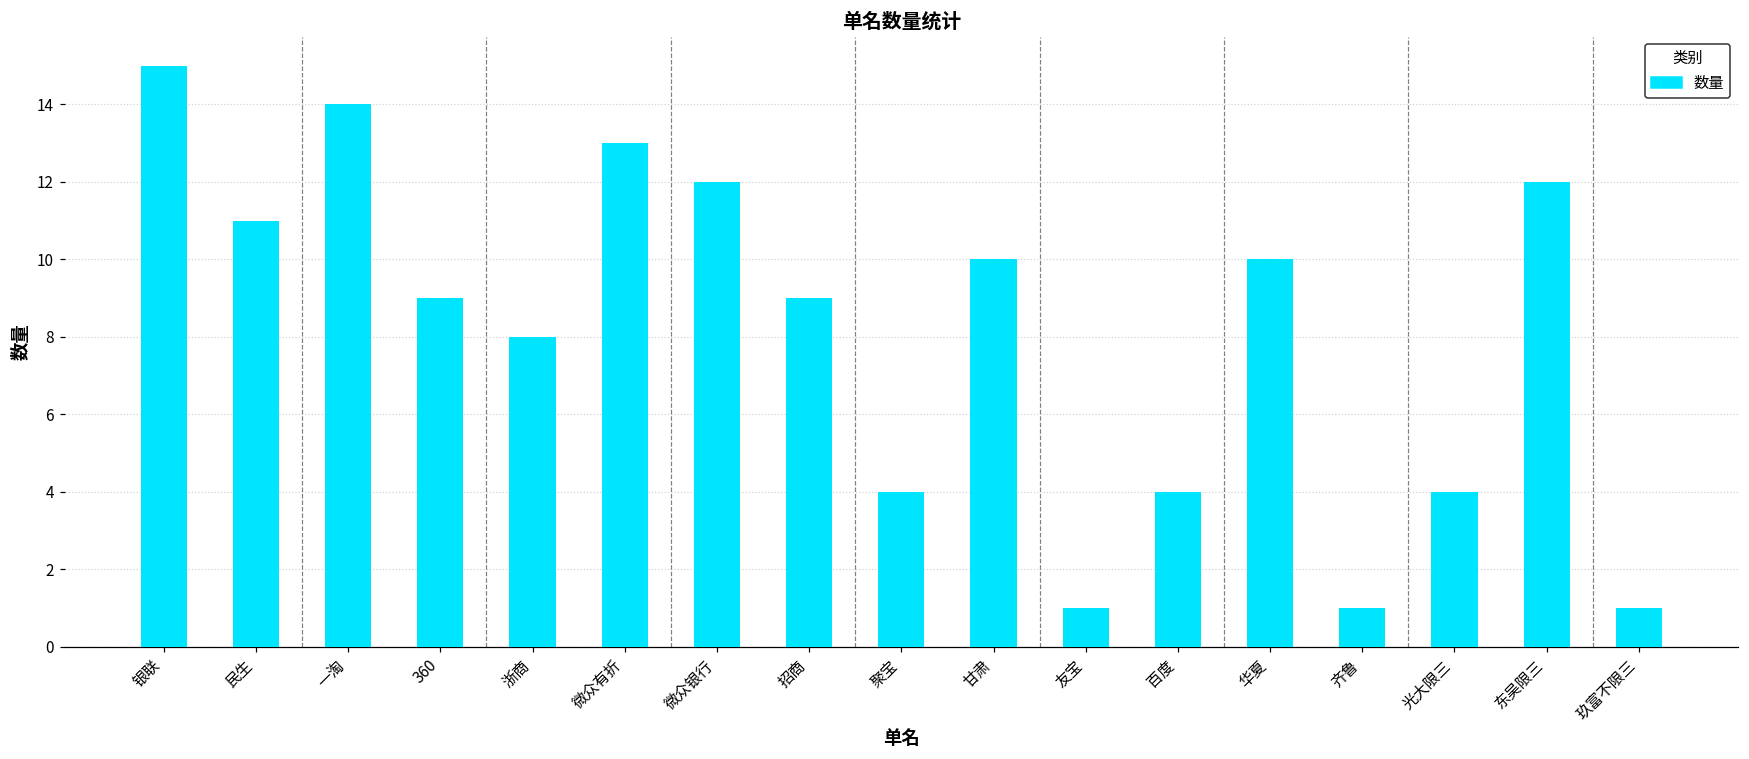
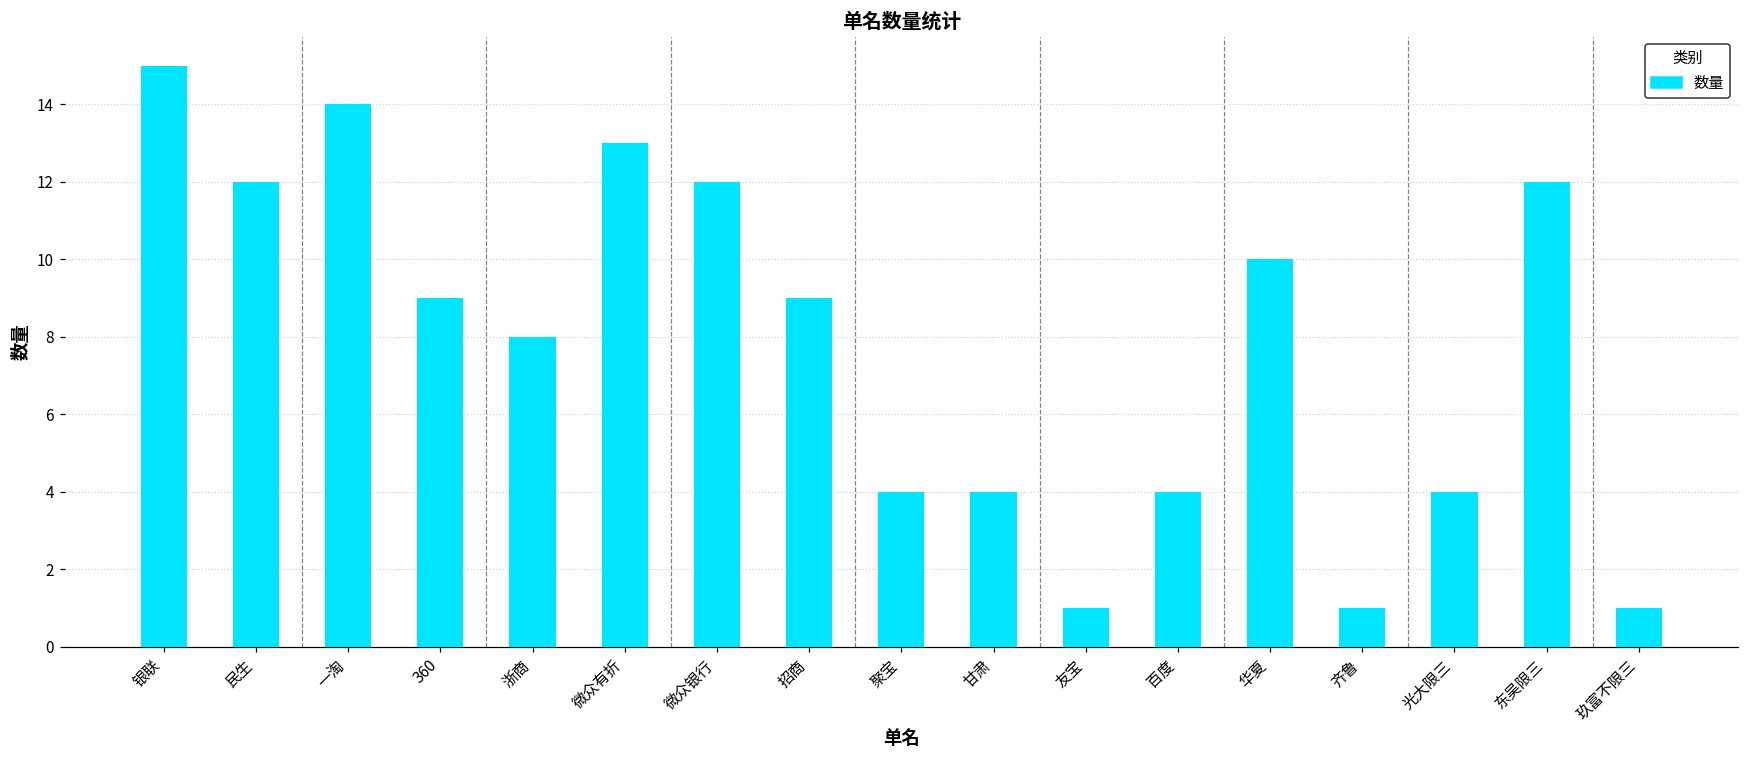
  {
    "银联": 15,
-   "民生": 11,
+   "民生": 12,
    "一淘": 14,
    "360": 9,
    "浙商": 8,
    "微众有折": 13,
    "微众银行": 12,
    "招商": 9,
    "聚宝": 4,
-   "甘肃": 10,
+   "甘肃": 4,
    "友宝": 1,
    "百度": 4,
    "华夏": 10,
    "齐鲁": 1,
    "光大限三": 4,
    "东吴限三": 12,
    "玖富不限三": 1
  }
